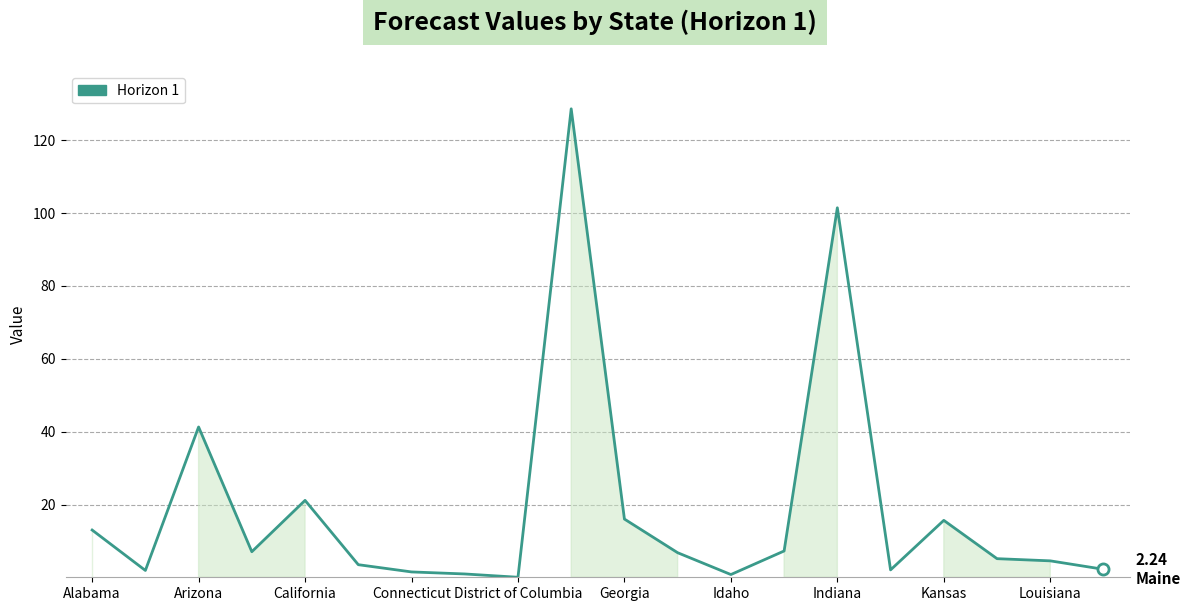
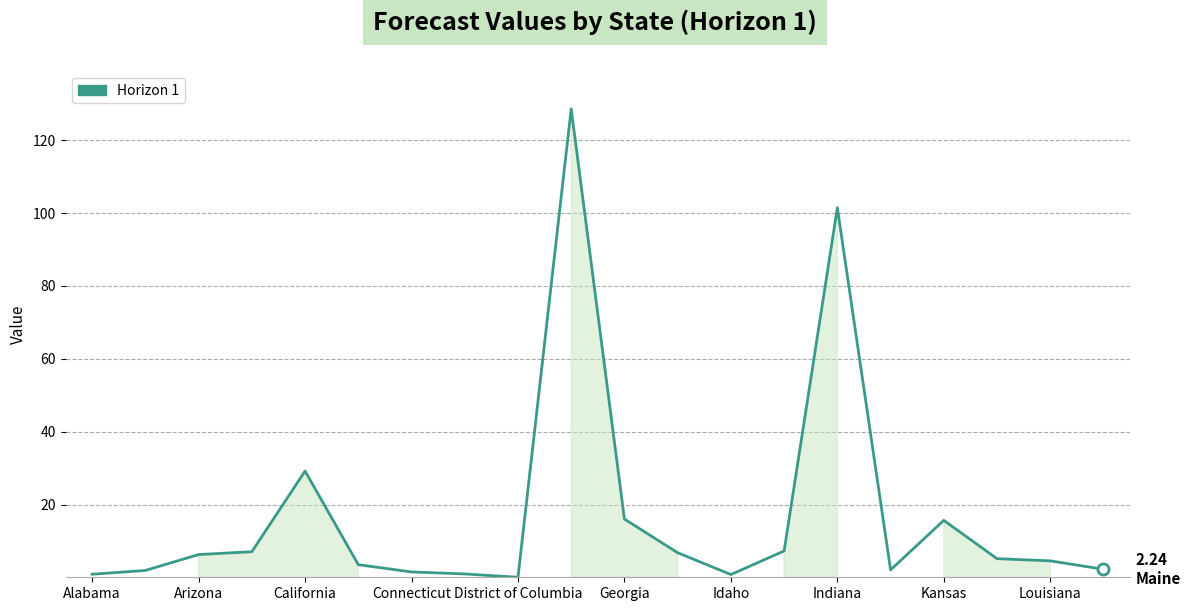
  {
    "Horizon 1": {
-     "Alabama": 13,
-     "Arizona": 41,
-     "California": 21,
+     "Alabama": 1,
+     "Arizona": 6,
+     "California": 29,
      "Connecticut": 2,
      "District of Columbia": 0,
      "Georgia": 16,
      "Idaho": 1,
      "Indiana": 101,
      "Kansas": 16,
      "Louisiana": 5
    }
  }
